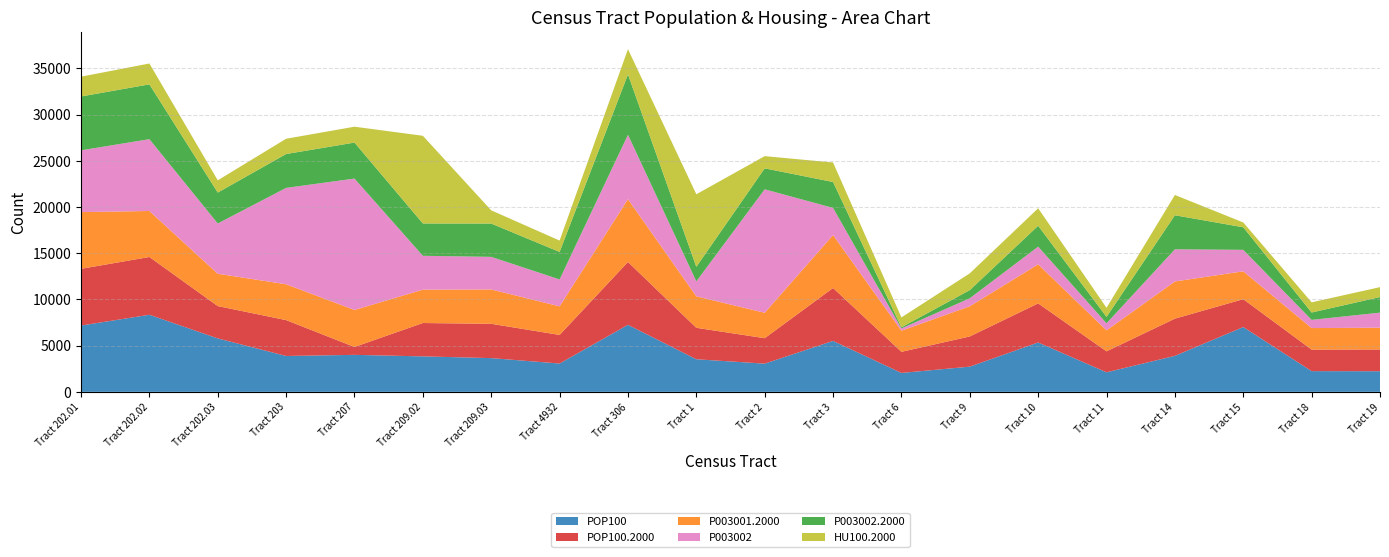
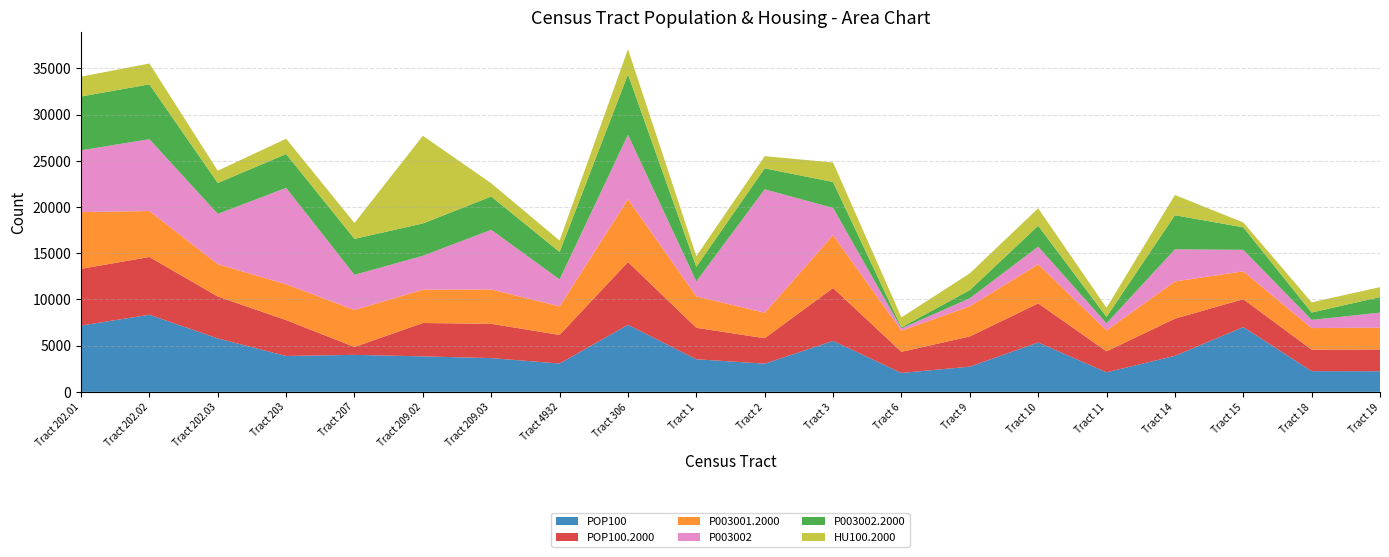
  {
    "POP100": {
      "Tract 202.01": 7000,
      "Tract 202.02": 8000,
      "Tract 202.03": 6000,
      "Tract 203": 4000,
      "Tract 207": 4000,
      "Tract 209.02": 4000,
      "Tract 209.03": 4000,
      "Tract 4932": 3000,
      "Tract 306": 7000,
      "Tract 1": 4000,
      "Tract 2": 3000,
      "Tract 3": 6000,
      "Tract 6": 2000,
      "Tract 9": 3000,
      "Tract 10": 5000,
      "Tract 11": 2000,
      "Tract 14": 4000,
      "Tract 15": 7000,
      "Tract 18": 2000,
      "Tract 19": 2000
    },
    "POP100.2000": {
      "Tract 202.01": 6000,
      "Tract 202.02": 6000,
-     "Tract 202.03": 3000,
+     "Tract 202.03": 5000,
      "Tract 203": 4000,
      "Tract 207": 1000,
      "Tract 209.02": 4000,
      "Tract 209.03": 4000,
      "Tract 4932": 3000,
      "Tract 306": 7000,
      "Tract 1": 3000,
      "Tract 2": 3000,
      "Tract 3": 6000,
      "Tract 6": 2000,
      "Tract 9": 3000,
      "Tract 10": 4000,
      "Tract 11": 2000,
      "Tract 14": 4000,
      "Tract 15": 3000,
      "Tract 18": 2000,
      "Tract 19": 2000
    },
    "P003001.2000": {
      "Tract 202.01": 6000,
      "Tract 202.02": 5000,
      "Tract 202.03": 3000,
      "Tract 203": 4000,
      "Tract 207": 4000,
      "Tract 209.02": 4000,
      "Tract 209.03": 4000,
      "Tract 4932": 3000,
      "Tract 306": 7000,
      "Tract 1": 3000,
      "Tract 2": 3000,
      "Tract 3": 6000,
      "Tract 9": 3000,
      "Tract 10": 4000,
      "Tract 11": 2000,
      "Tract 14": 4000,
      "Tract 15": 3000,
      "Tract 18": 2000,
      "Tract 19": 2000
    },
    "P003002": {
      "Tract 202.01": 7000,
      "Tract 202.02": 8000,
      "Tract 202.03": 5000,
      "Tract 203": 10000,
-     "Tract 207": 14000,
+     "Tract 207": 4000,
      "Tract 209.02": 4000,
-     "Tract 209.03": 4000,
+     "Tract 209.03": 6000,
      "Tract 4932": 3000,
      "Tract 306": 7000,
      "Tract 1": 2000,
      "Tract 2": 13000,
      "Tract 3": 3000,
      "Tract 9": 1000,
      "Tract 10": 2000,
      "Tract 11": 1000,
      "Tract 14": 3000,
      "Tract 15": 2000,
      "Tract 18": 1000,
      "Tract 19": 2000
    },
    "P003002.2000": {
      "Tract 202.01": 6000,
      "Tract 202.02": 6000,
      "Tract 202.03": 3000,
      "Tract 203": 4000,
      "Tract 207": 4000,
      "Tract 209.02": 3000,
      "Tract 209.03": 4000,
      "Tract 4932": 3000,
      "Tract 306": 7000,
      "Tract 1": 2000,
      "Tract 2": 2000,
      "Tract 3": 3000,
      "Tract 9": 1000,
      "Tract 10": 2000,
      "Tract 11": 1000,
      "Tract 14": 4000,
      "Tract 15": 2000,
      "Tract 18": 1000,
      "Tract 19": 2000
    },
    "HU100.2000": {
      "Tract 202.01": 2000,
      "Tract 202.02": 2000,
      "Tract 202.03": 1000,
      "Tract 203": 2000,
      "Tract 207": 2000,
      "Tract 209.02": 9000,
      "Tract 209.03": 1000,
      "Tract 4932": 1000,
      "Tract 306": 3000,
-     "Tract 1": 8000,
+     "Tract 1": 1000,
      "Tract 2": 1000,
      "Tract 3": 2000,
      "Tract 6": 1000,
      "Tract 9": 2000,
      "Tract 10": 2000,
      "Tract 11": 1000,
      "Tract 14": 2000,
      "Tract 15": 1000,
      "Tract 18": 1000,
      "Tract 19": 1000
    }
  }
